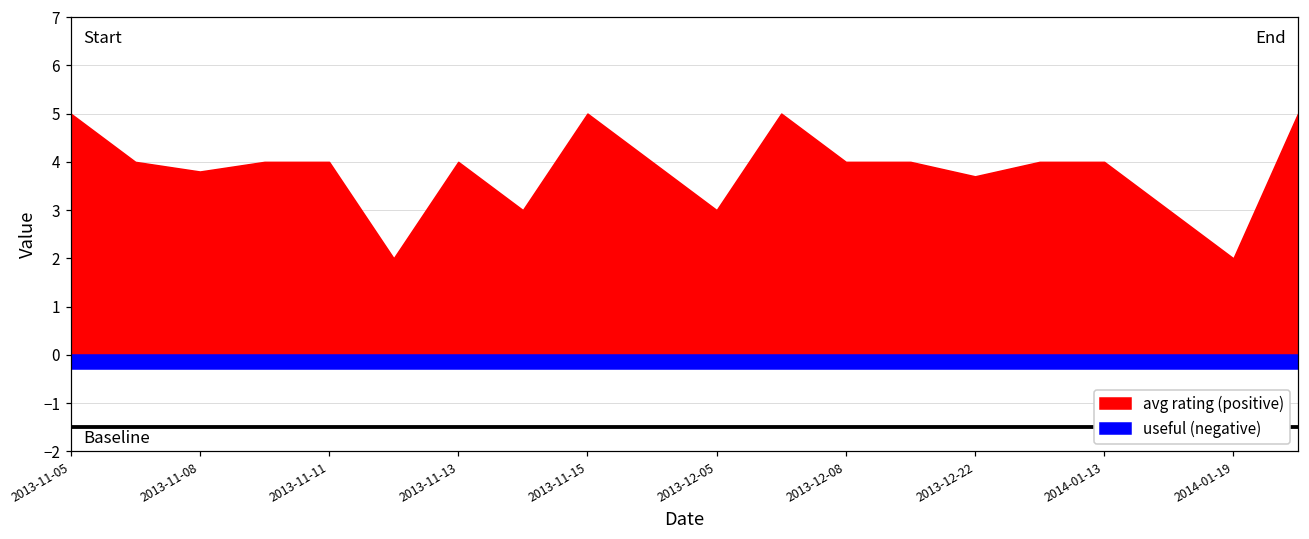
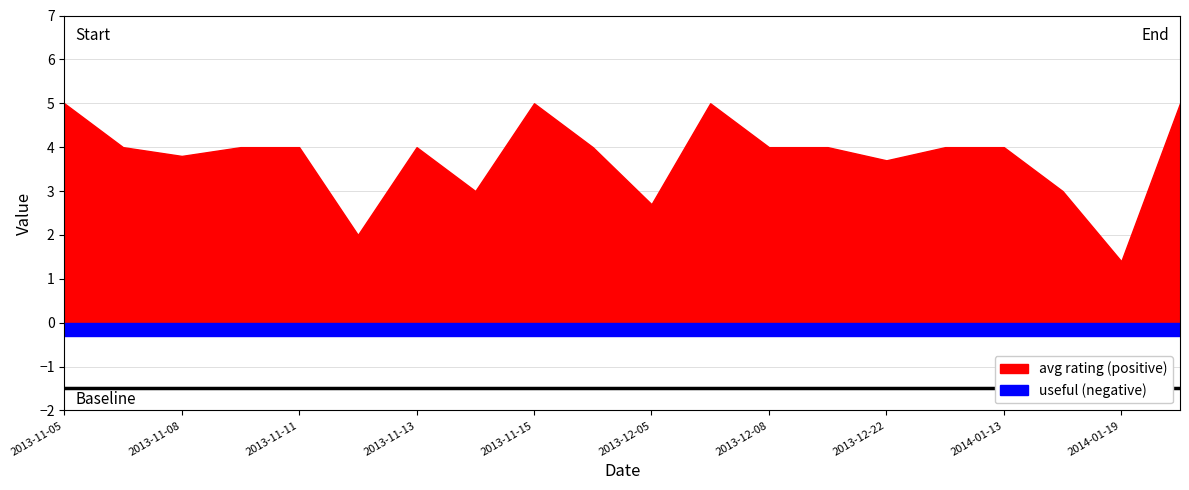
  {
    "avg rating (positive)": {
      "2013-11-05": 5.0,
      "2013-11-08": 3.8,
      "2013-11-11": 4.0,
      "2013-11-13": 4.0,
      "2013-11-15": 5.0,
-     "2013-12-05": 3.0,
+     "2013-12-05": 2.7,
      "2013-12-08": 4.0,
      "2013-12-22": 3.7,
      "2014-01-13": 4.0,
-     "2014-01-19": 2.0
+     "2014-01-19": 1.4
    },
    "useful (negative)": {
      "2013-11-05": 0.0,
      "2013-11-08": 0.0,
      "2013-11-11": 0.0,
      "2013-11-13": 0.0,
      "2013-11-15": 0.0,
      "2013-12-05": 0.0,
      "2013-12-08": 0.0,
      "2013-12-22": 0.0,
      "2014-01-13": 0.0,
      "2014-01-19": 0.0
    }
  }
